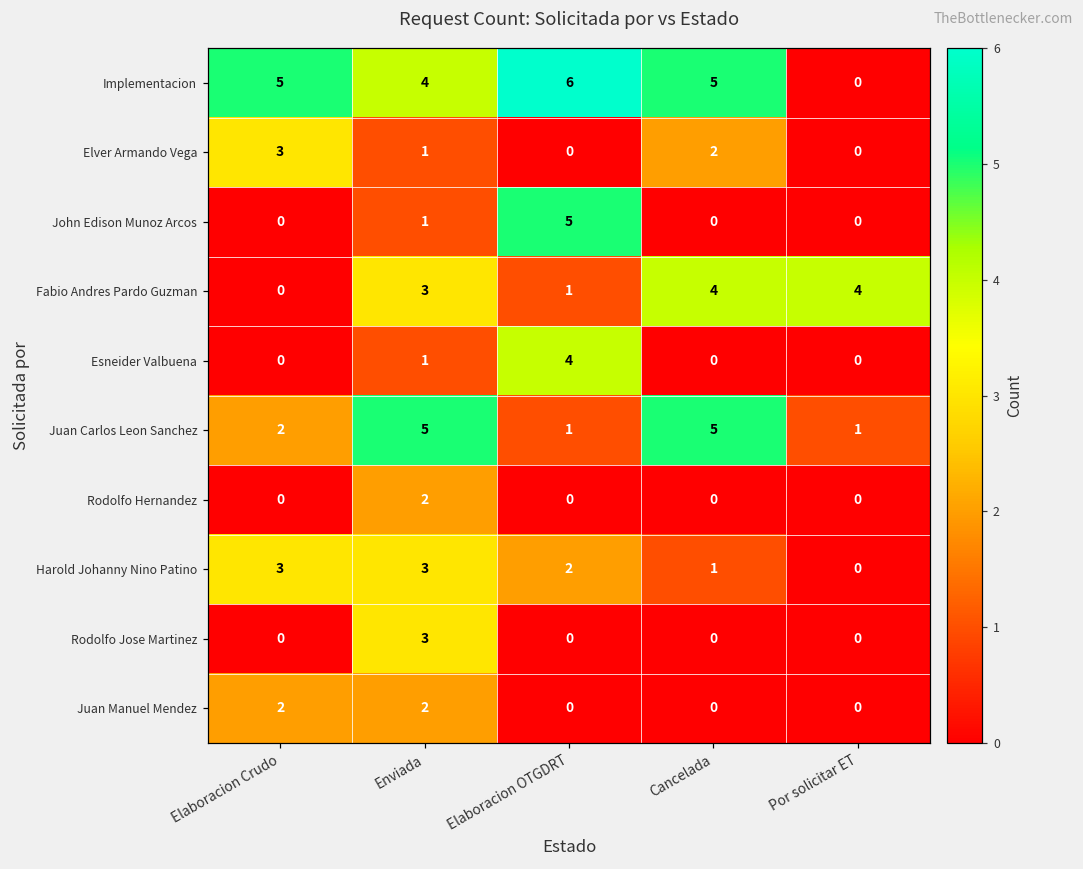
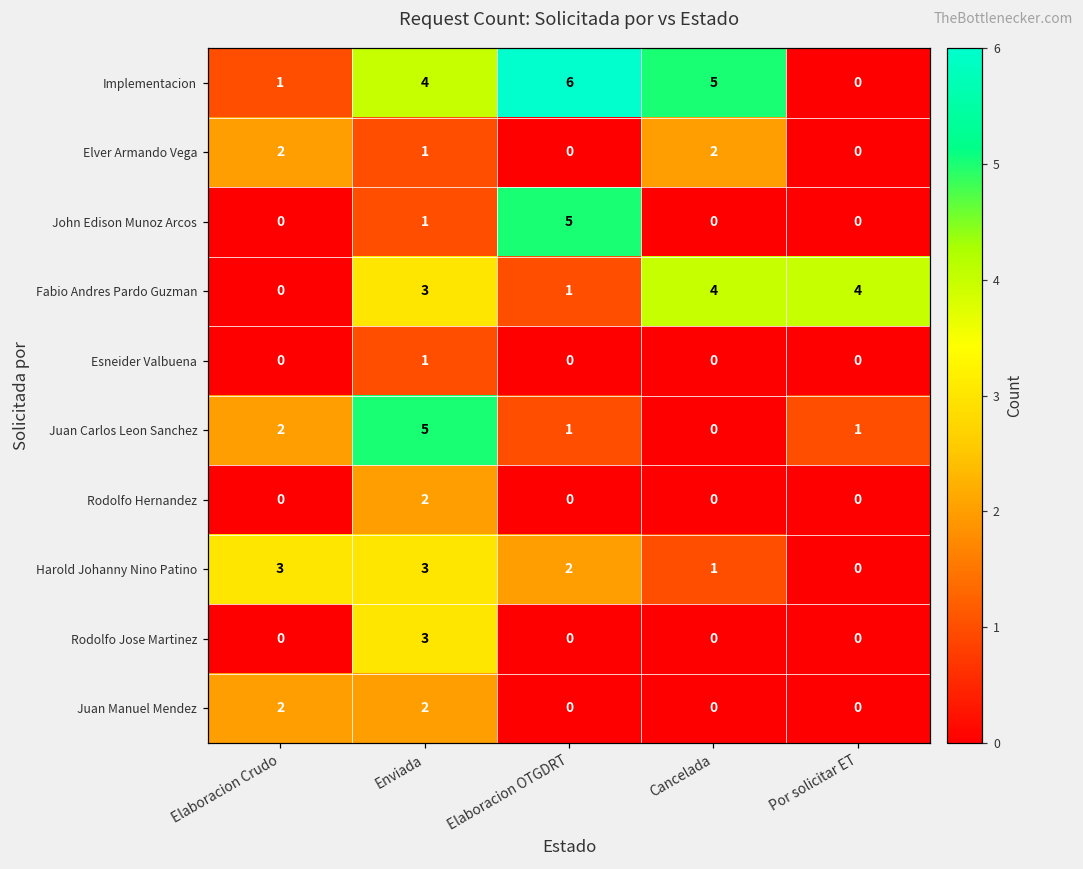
  {
    "Implementacion": {
-     "Elaboracion Crudo": 5,
+     "Elaboracion Crudo": 1,
      "Enviada": 4,
      "Elaboracion OTGDRT": 6,
      "Cancelada": 5,
      "Por solicitar ET": 0
    },
    "Elver Armando Vega": {
-     "Elaboracion Crudo": 3,
+     "Elaboracion Crudo": 2,
      "Enviada": 1,
      "Elaboracion OTGDRT": 0,
      "Cancelada": 2,
      "Por solicitar ET": 0
    },
    "John Edison Munoz Arcos": {
      "Elaboracion Crudo": 0,
      "Enviada": 1,
      "Elaboracion OTGDRT": 5,
      "Cancelada": 0,
      "Por solicitar ET": 0
    },
    "Fabio Andres Pardo Guzman": {
      "Elaboracion Crudo": 0,
      "Enviada": 3,
      "Elaboracion OTGDRT": 1,
      "Cancelada": 4,
      "Por solicitar ET": 4
    },
    "Esneider Valbuena": {
      "Elaboracion Crudo": 0,
      "Enviada": 1,
-     "Elaboracion OTGDRT": 4,
+     "Elaboracion OTGDRT": 0,
      "Cancelada": 0,
      "Por solicitar ET": 0
    },
    "Juan Carlos Leon Sanchez": {
      "Elaboracion Crudo": 2,
      "Enviada": 5,
      "Elaboracion OTGDRT": 1,
-     "Cancelada": 5,
+     "Cancelada": 0,
      "Por solicitar ET": 1
    },
    "Rodolfo Hernandez": {
      "Elaboracion Crudo": 0,
      "Enviada": 2,
      "Elaboracion OTGDRT": 0,
      "Cancelada": 0,
      "Por solicitar ET": 0
    },
    "Harold Johanny Nino Patino": {
      "Elaboracion Crudo": 3,
      "Enviada": 3,
      "Elaboracion OTGDRT": 2,
      "Cancelada": 1,
      "Por solicitar ET": 0
    },
    "Rodolfo Jose Martinez": {
      "Elaboracion Crudo": 0,
      "Enviada": 3,
      "Elaboracion OTGDRT": 0,
      "Cancelada": 0,
      "Por solicitar ET": 0
    },
    "Juan Manuel Mendez": {
      "Elaboracion Crudo": 2,
      "Enviada": 2,
      "Elaboracion OTGDRT": 0,
      "Cancelada": 0,
      "Por solicitar ET": 0
    }
  }
